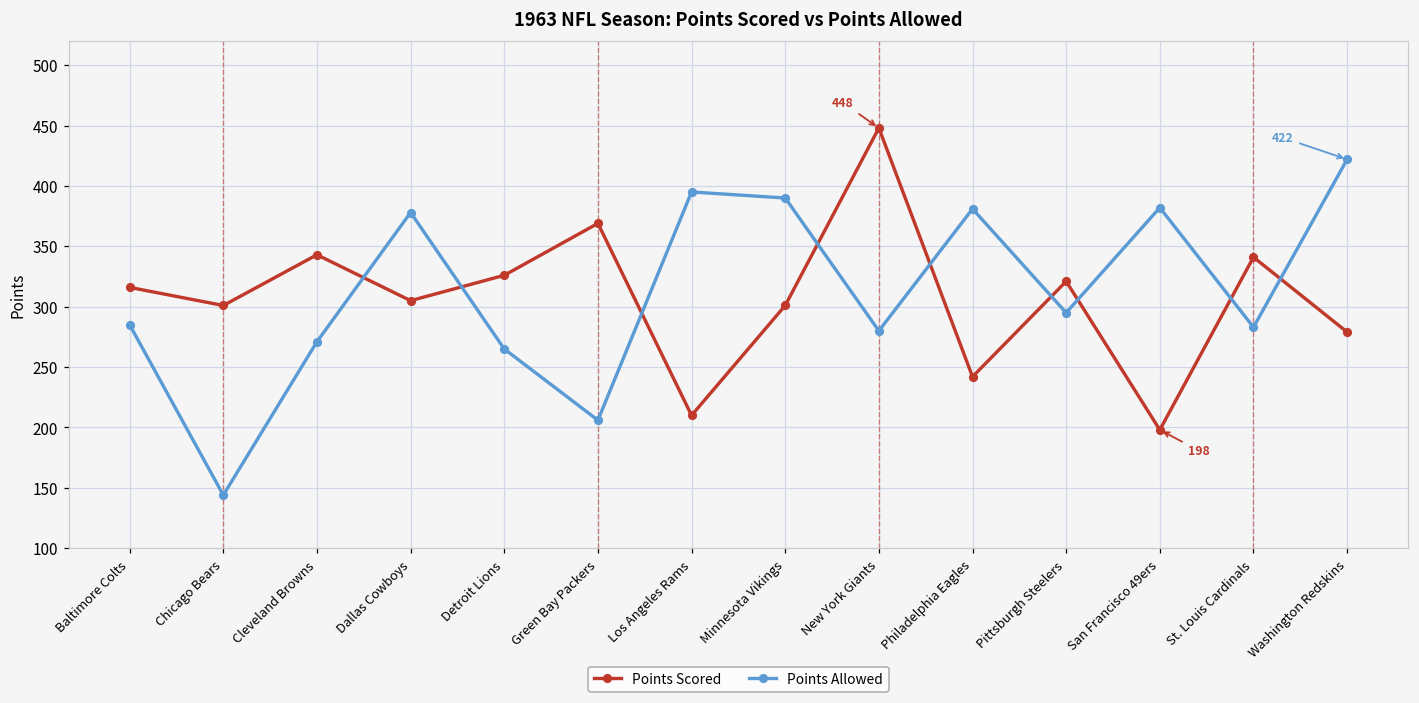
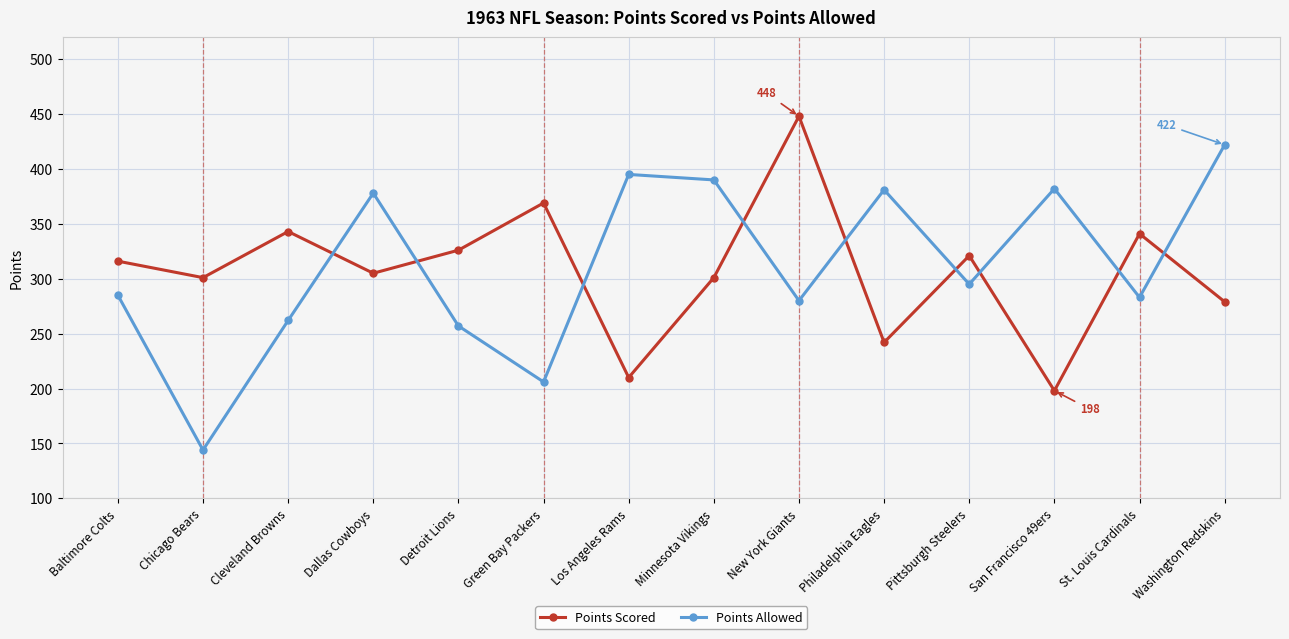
  {
    "Points Scored": {
      "New York Giants": 448,
      "San Francisco 49ers": 198
    },
    "Points Allowed": {
      "Baltimore Colts": 285,
      "Chicago Bears": 144,
-     "Cleveland Browns": 271,
+     "Cleveland Browns": 262,
      "Dallas Cowboys": 378,
-     "Detroit Lions": 265,
+     "Detroit Lions": 257,
      "Green Bay Packers": 206,
      "Los Angeles Rams": 395,
      "Minnesota Vikings": 390,
      "New York Giants": 280,
      "Philadelphia Eagles": 381,
      "Pittsburgh Steelers": 295,
      "San Francisco 49ers": 382,
      "St. Louis Cardinals": 283
    }
  }
